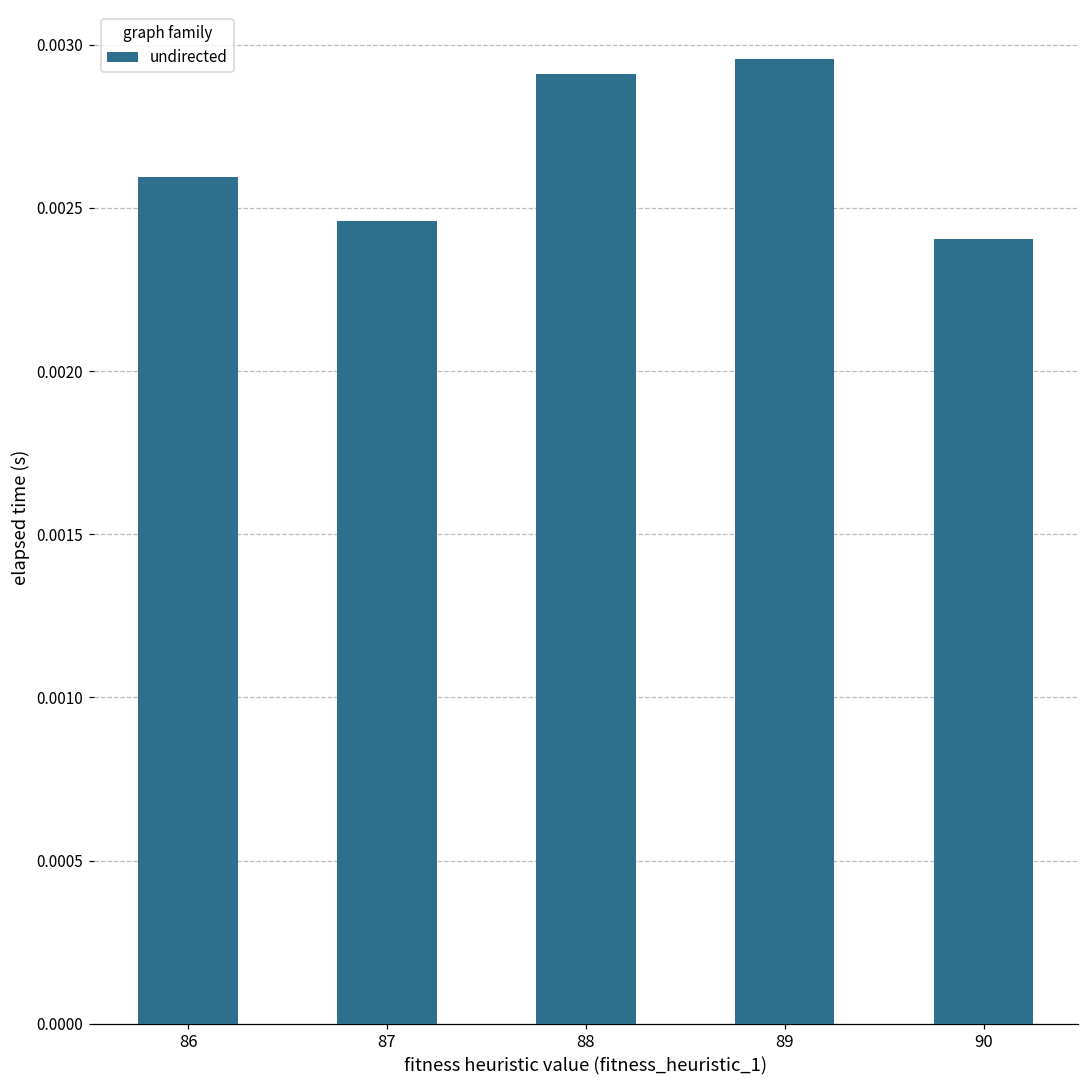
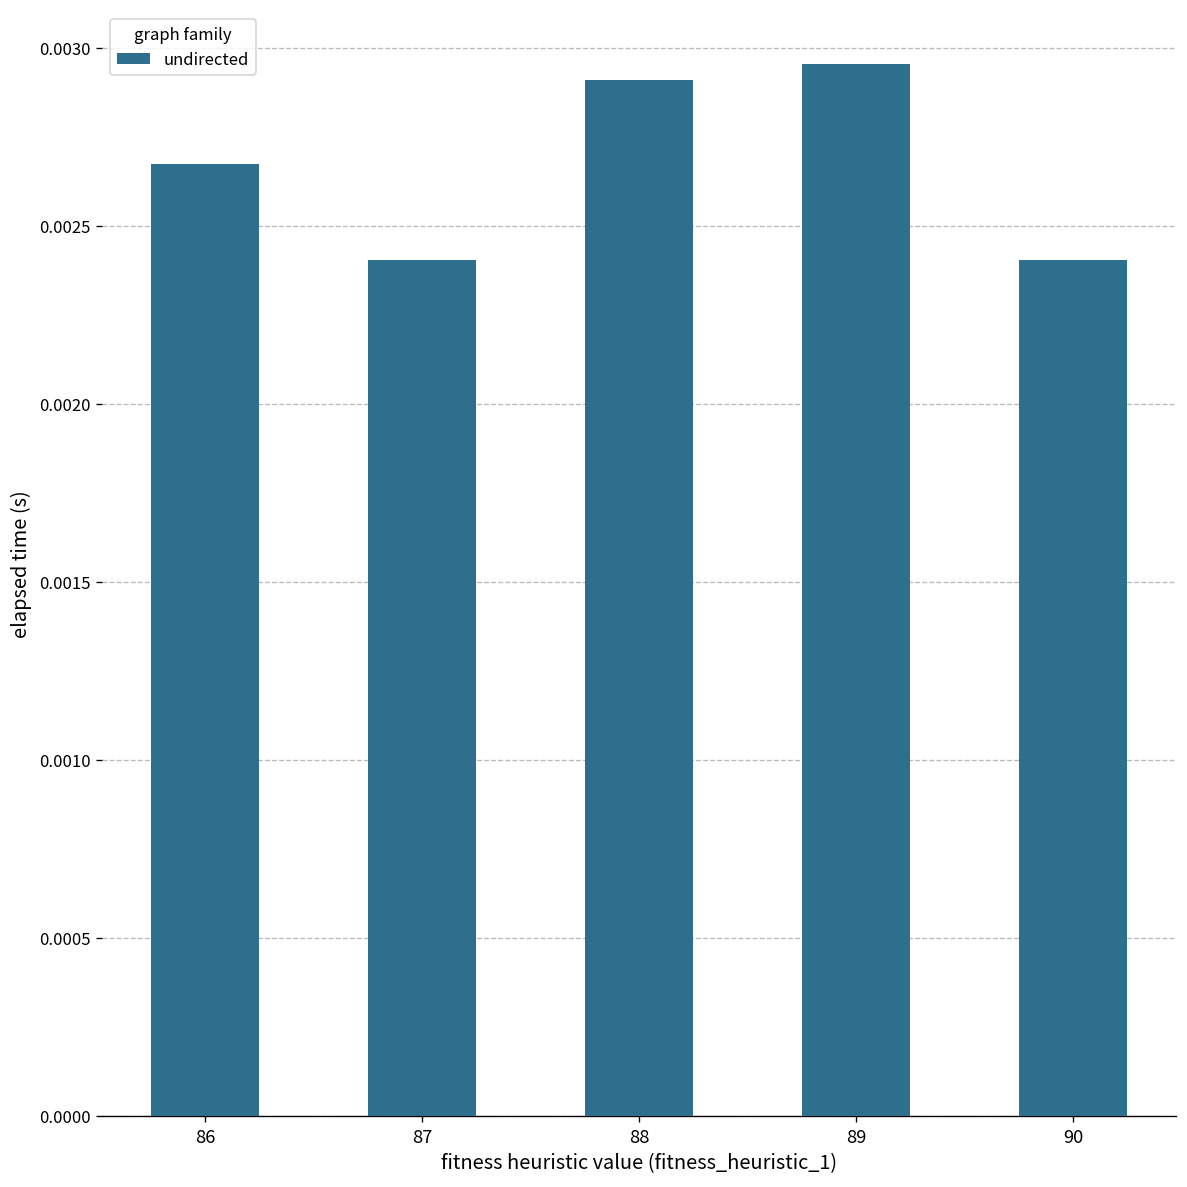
  {
-   "86": 0.00260,
-   "87": 0.00246,
+   "86": 0.00267,
+   "87": 0.00240,
    "88": 0.00291,
    "89": 0.00296,
    "90": 0.00240
  }
